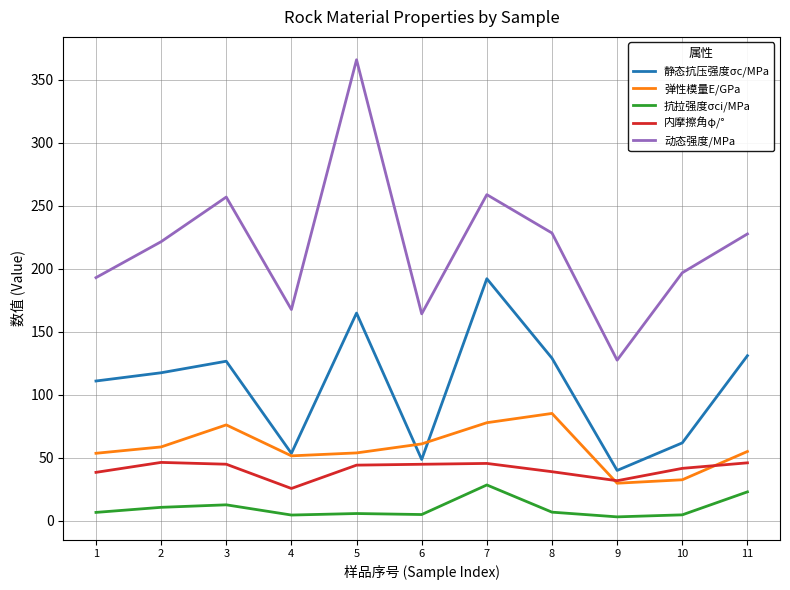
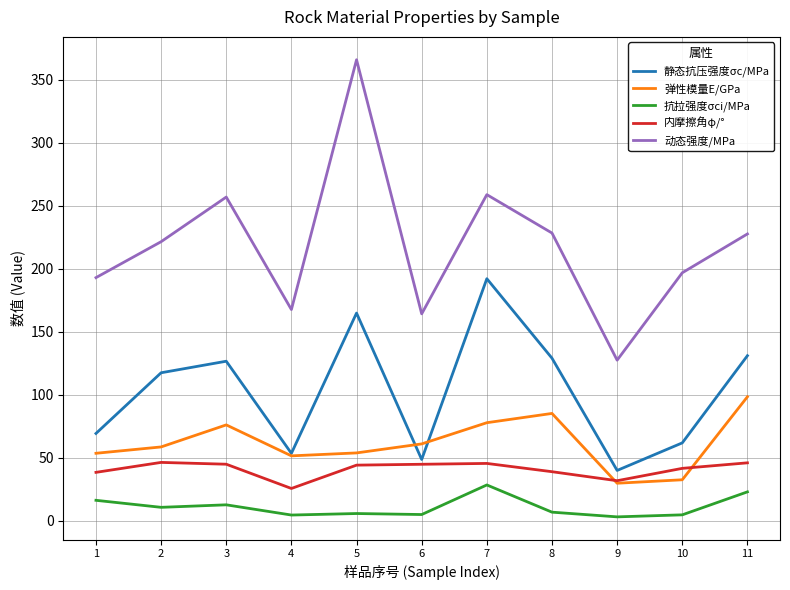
  {
    "静态抗压强度σc/MPa": {
-     "1": 111,
+     "1": 69,
      "2": 117,
      "3": 127,
      "4": 54,
      "5": 165,
      "6": 49,
      "7": 192,
      "8": 129,
      "9": 40,
      "10": 62,
      "11": 131
    },
    "弹性模量E/GPa": {
      "1": 54,
      "2": 59,
      "3": 76,
      "4": 52,
      "5": 54,
      "6": 61,
      "7": 78,
      "8": 85,
      "10": 33,
-     "11": 55
+     "11": 98
    },
    "抗拉强度σci/MPa": {
-     "1": 7,
+     "1": 16,
      "2": 11,
      "3": 13,
      "4": 5,
      "5": 6,
      "6": 5,
      "7": 28,
      "8": 7,
      "9": 3,
      "10": 5,
      "11": 23
    },
    "内摩擦角φ/°": {
      "1": 38,
      "2": 46,
      "3": 45,
      "4": 26,
      "5": 44,
      "6": 45,
      "7": 46,
      "8": 39,
      "10": 42,
      "11": 46
    },
    "动态强度/MPa": {
      "1": 193,
      "2": 222,
      "3": 257,
      "4": 168,
      "5": 366,
      "6": 164,
      "7": 259,
      "8": 228,
      "9": 127,
      "10": 197,
      "11": 228
    }
  }
